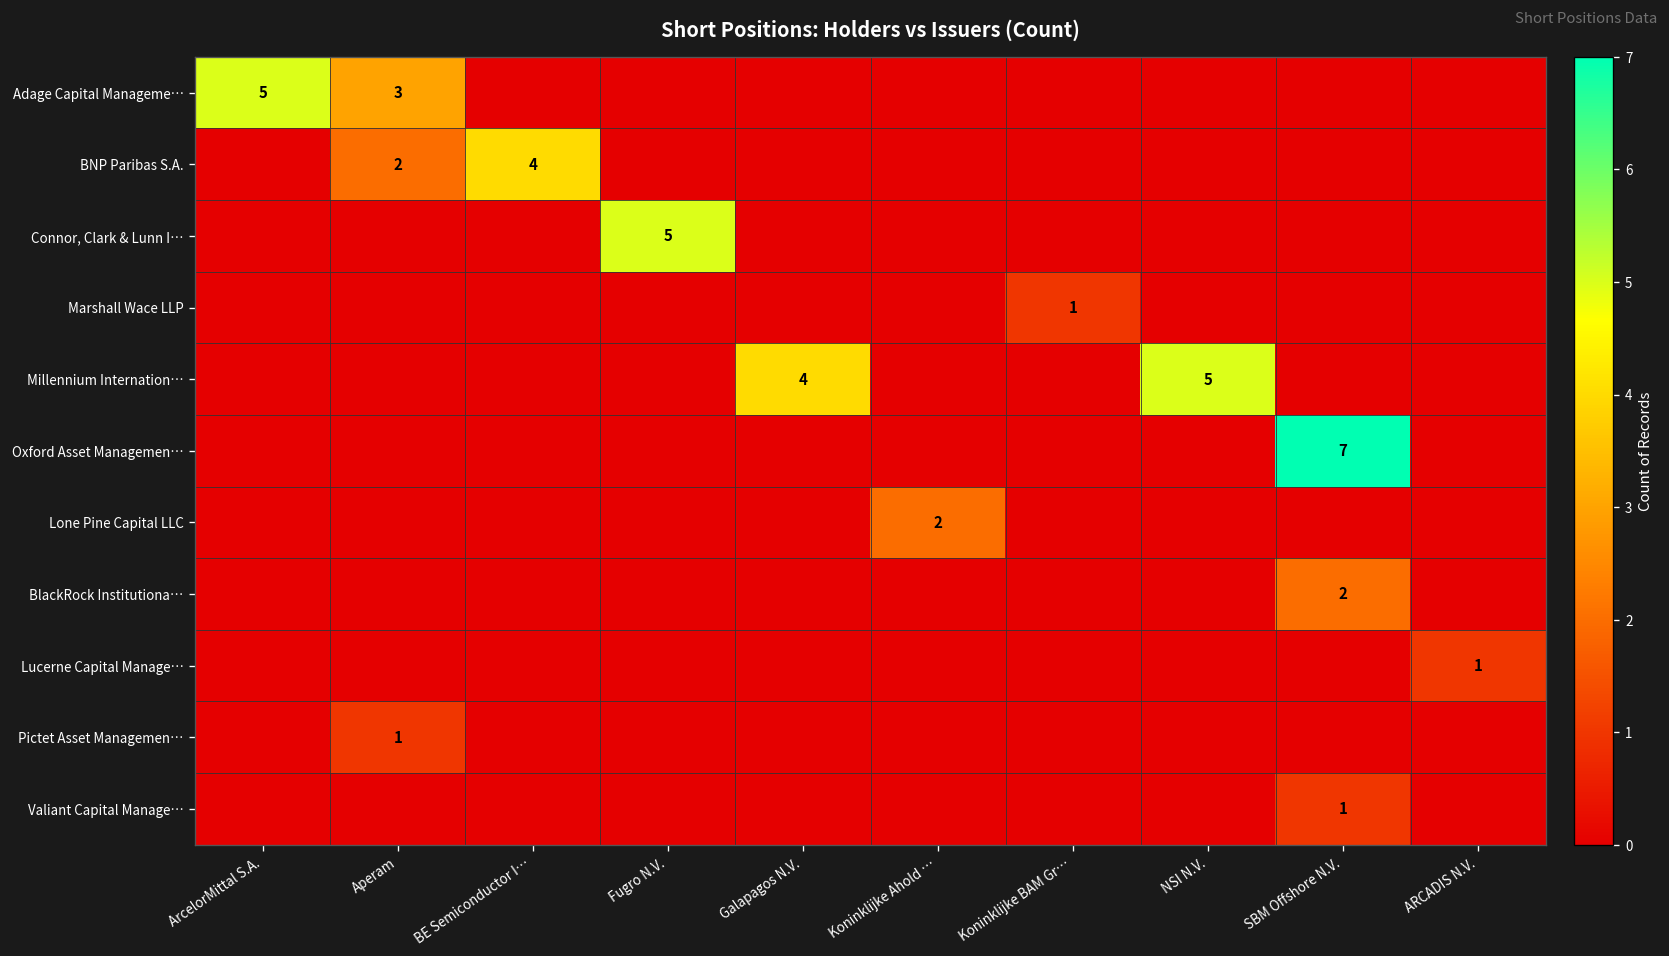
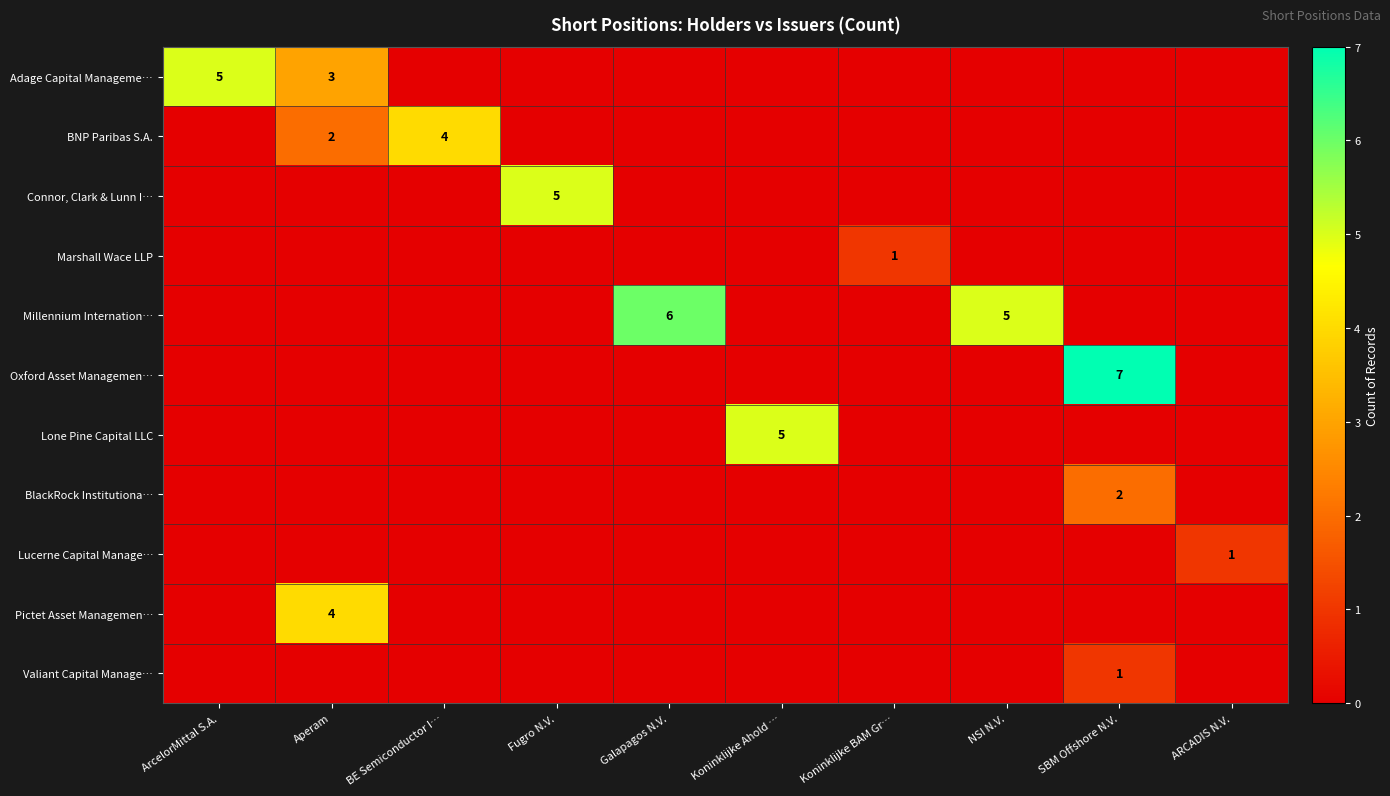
  {
    "Adage Capital Manageme…": {
      "ArcelorMittal S.A.": 5,
      "Aperam": 3
    },
    "BNP Paribas S.A.": {
      "Aperam": 2,
      "BE Semiconductor I…": 4
    },
    "Connor, Clark & Lunn I…": {
      "Fugro N.V.": 5
    },
    "Marshall Wace LLP": {
      "Koninklijke BAM Gr…": 1
    },
    "Millennium Internation…": {
-     "Galapagos N.V.": 4,
+     "Galapagos N.V.": 6,
      "NSI N.V.": 5
    },
    "Oxford Asset Managemen…": {
      "SBM Offshore N.V.": 7
    },
    "Lone Pine Capital LLC": {
-     "Koninklijke Ahold …": 2
+     "Koninklijke Ahold …": 5
    },
    "BlackRock Institutiona…": {
      "SBM Offshore N.V.": 2
    },
    "Lucerne Capital Manage…": {
      "ARCADIS N.V.": 1
    },
    "Pictet Asset Managemen…": {
-     "Aperam": 1
+     "Aperam": 4
    },
    "Valiant Capital Manage…": {
      "SBM Offshore N.V.": 1
    }
  }
